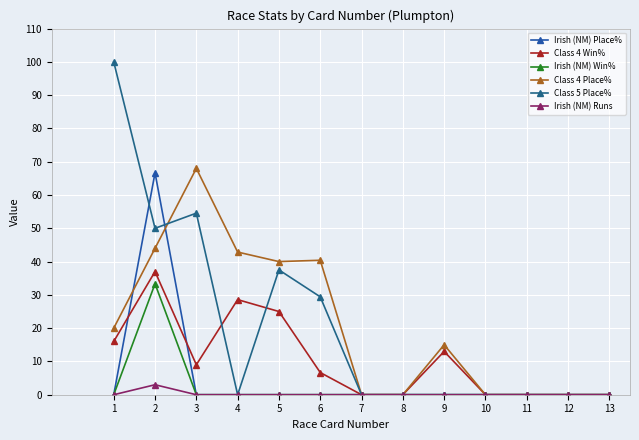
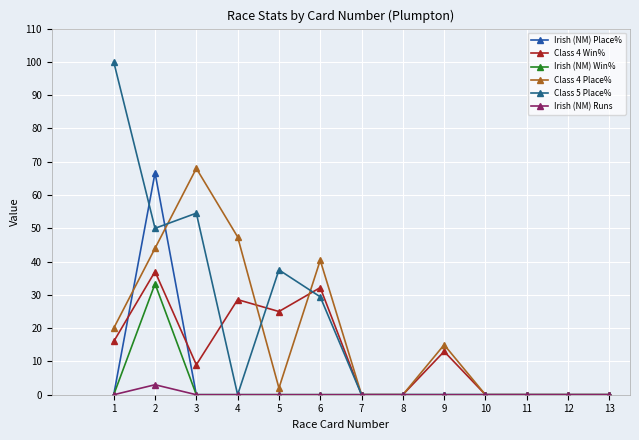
  {
    "Class 4 Win%": {
      "1": 16,
      "2": 37,
      "3": 9,
      "4": 29,
      "5": 25,
-     "6": 7,
+     "6": 32,
      "9": 13
    },
    "Irish (NM) Win%": {
      "2": 33
    },
    "Class 4 Place%": {
      "1": 20,
      "2": 44,
      "3": 68,
-     "4": 43,
-     "5": 40,
+     "4": 47,
+     "5": 2,
      "6": 40,
      "9": 15
    },
    "Irish (NM) Runs": {
      "2": 3
    }
  }
